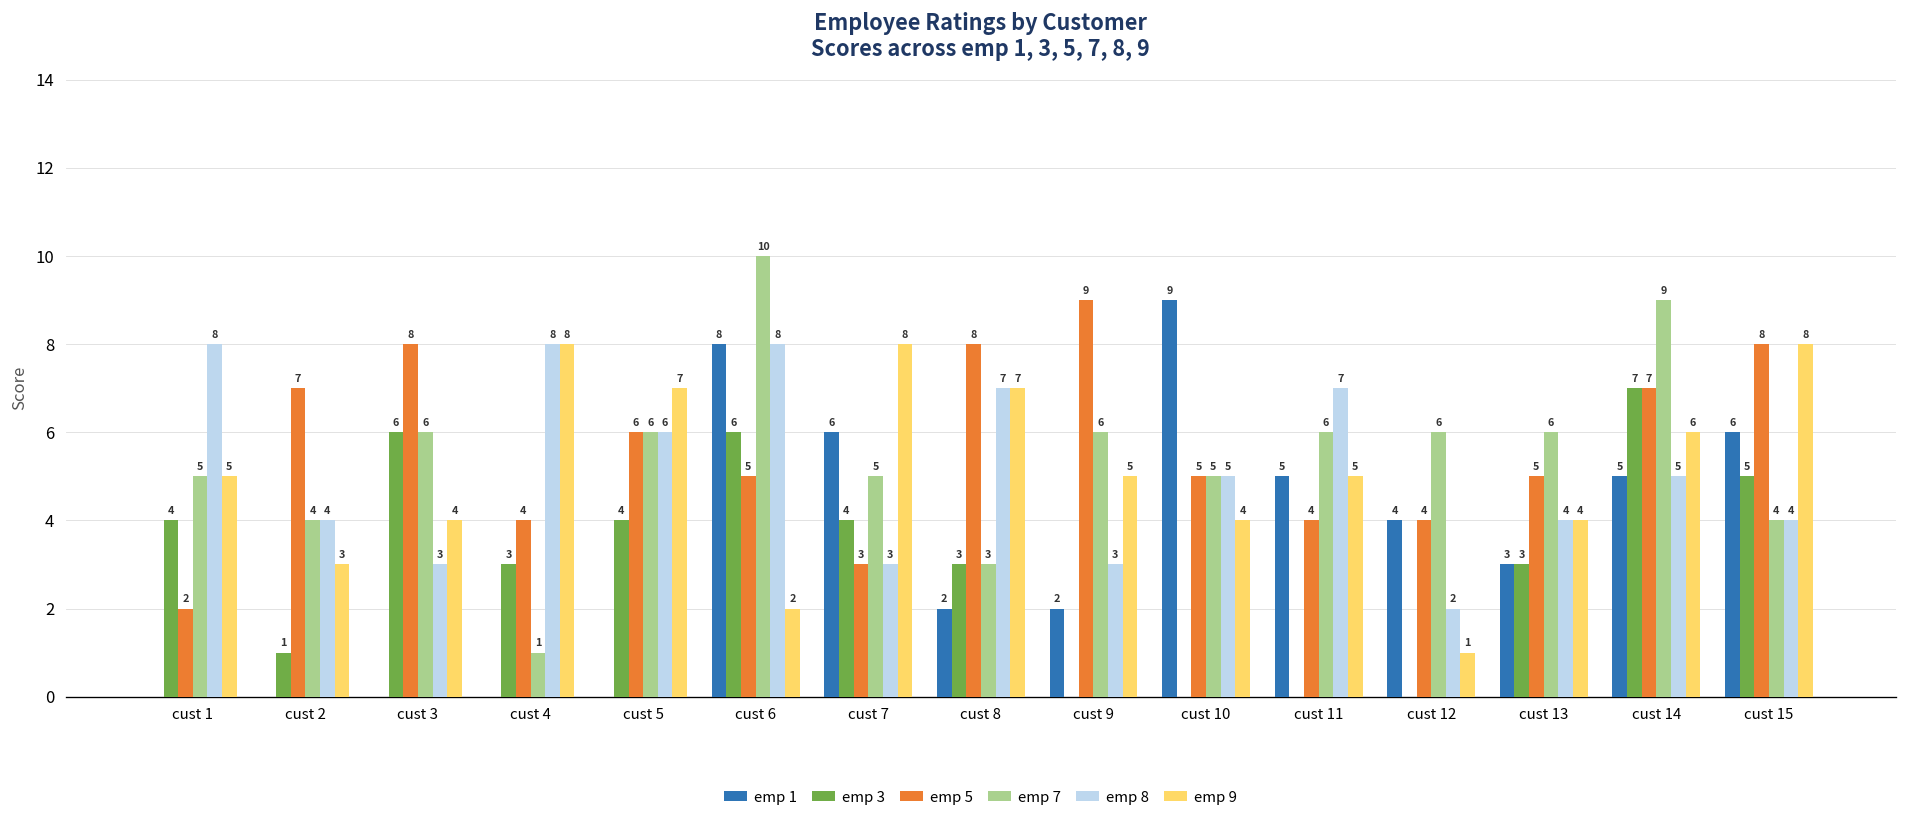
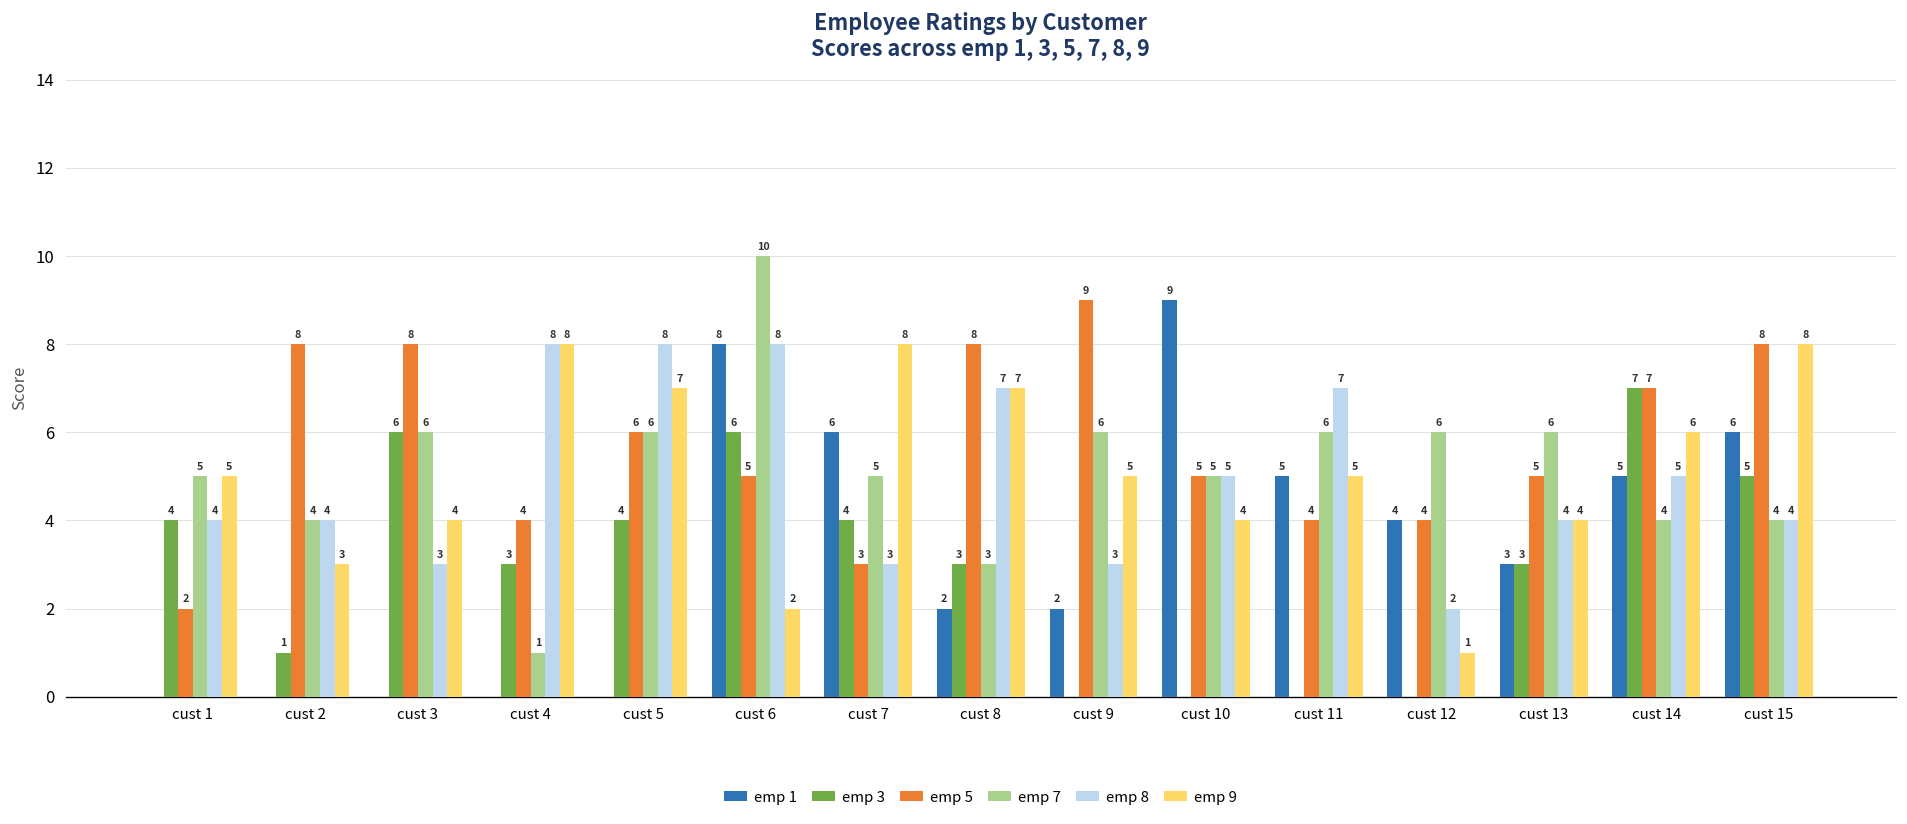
  {
    "emp 1": {
      "cust 6": 8,
      "cust 7": 6,
      "cust 8": 2,
      "cust 9": 2,
      "cust 10": 9,
      "cust 11": 5,
      "cust 12": 4,
      "cust 13": 3,
      "cust 14": 5,
      "cust 15": 6
    },
    "emp 3": {
      "cust 1": 4,
      "cust 2": 1,
      "cust 3": 6,
      "cust 4": 3,
      "cust 5": 4,
      "cust 6": 6,
      "cust 7": 4,
      "cust 8": 3,
      "cust 13": 3,
      "cust 14": 7,
      "cust 15": 5
    },
    "emp 5": {
      "cust 1": 2,
-     "cust 2": 7,
+     "cust 2": 8,
      "cust 3": 8,
      "cust 4": 4,
      "cust 5": 6,
      "cust 6": 5,
      "cust 7": 3,
      "cust 8": 8,
      "cust 9": 9,
      "cust 10": 5,
      "cust 11": 4,
      "cust 12": 4,
      "cust 13": 5,
      "cust 14": 7,
      "cust 15": 8
    },
    "emp 7": {
      "cust 1": 5,
      "cust 2": 4,
      "cust 3": 6,
      "cust 4": 1,
      "cust 5": 6,
      "cust 6": 10,
      "cust 7": 5,
      "cust 8": 3,
      "cust 9": 6,
      "cust 10": 5,
      "cust 11": 6,
      "cust 12": 6,
      "cust 13": 6,
-     "cust 14": 9,
+     "cust 14": 4,
      "cust 15": 4
    },
    "emp 8": {
-     "cust 1": 8,
+     "cust 1": 4,
      "cust 2": 4,
      "cust 3": 3,
      "cust 4": 8,
-     "cust 5": 6,
+     "cust 5": 8,
      "cust 6": 8,
      "cust 7": 3,
      "cust 8": 7,
      "cust 9": 3,
      "cust 10": 5,
      "cust 11": 7,
      "cust 12": 2,
      "cust 13": 4,
      "cust 14": 5,
      "cust 15": 4
    },
    "emp 9": {
      "cust 1": 5,
      "cust 2": 3,
      "cust 3": 4,
      "cust 4": 8,
      "cust 5": 7,
      "cust 6": 2,
      "cust 7": 8,
      "cust 8": 7,
      "cust 9": 5,
      "cust 10": 4,
      "cust 11": 5,
      "cust 12": 1,
      "cust 13": 4,
      "cust 14": 6,
      "cust 15": 8
    }
  }
